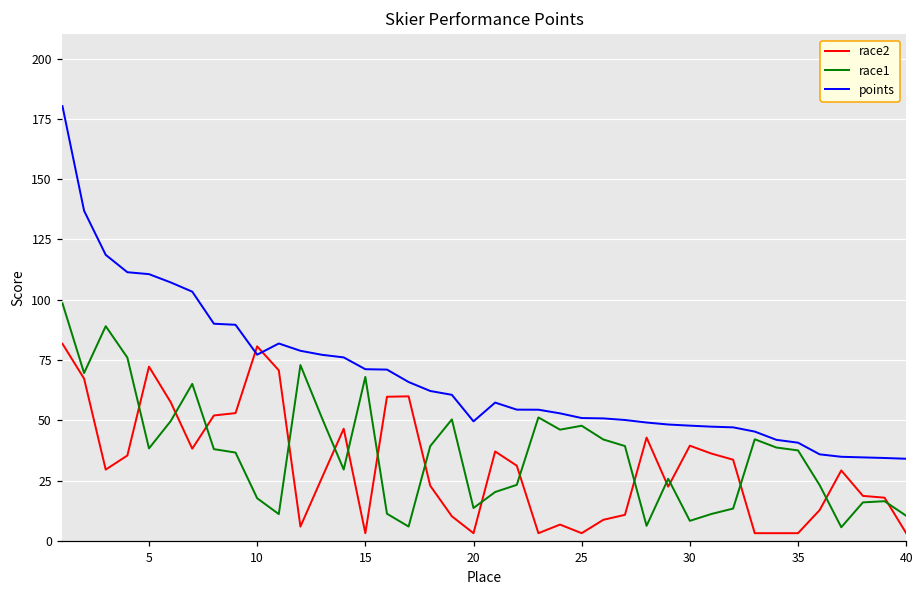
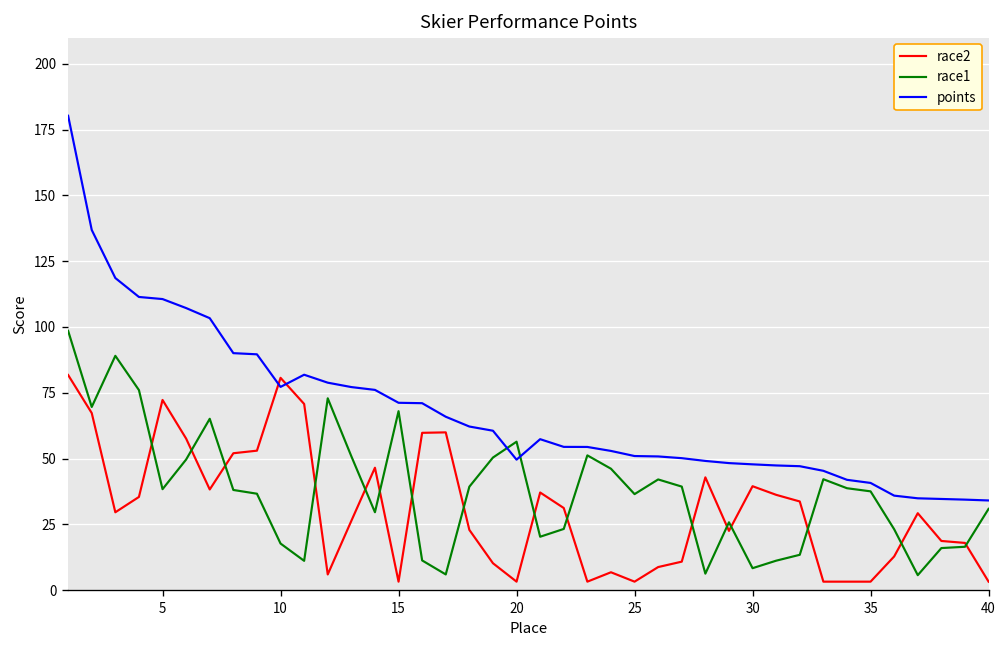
  {
    "race2": {
      "5": 72,
      "10": 81,
      "15": 3,
      "20": 3,
      "25": 3,
      "30": 39,
      "35": 3,
      "40": 3
    },
    "race1": {
      "5": 38,
      "10": 18,
      "15": 68,
-     "20": 14,
-     "25": 48,
+     "20": 56,
+     "25": 36,
      "30": 8,
      "35": 38,
-     "40": 10
+     "40": 31
    },
    "points": {
      "5": 111,
      "10": 77,
      "15": 71,
      "20": 50,
      "25": 51,
      "30": 48,
      "35": 41,
      "40": 34
    }
  }
